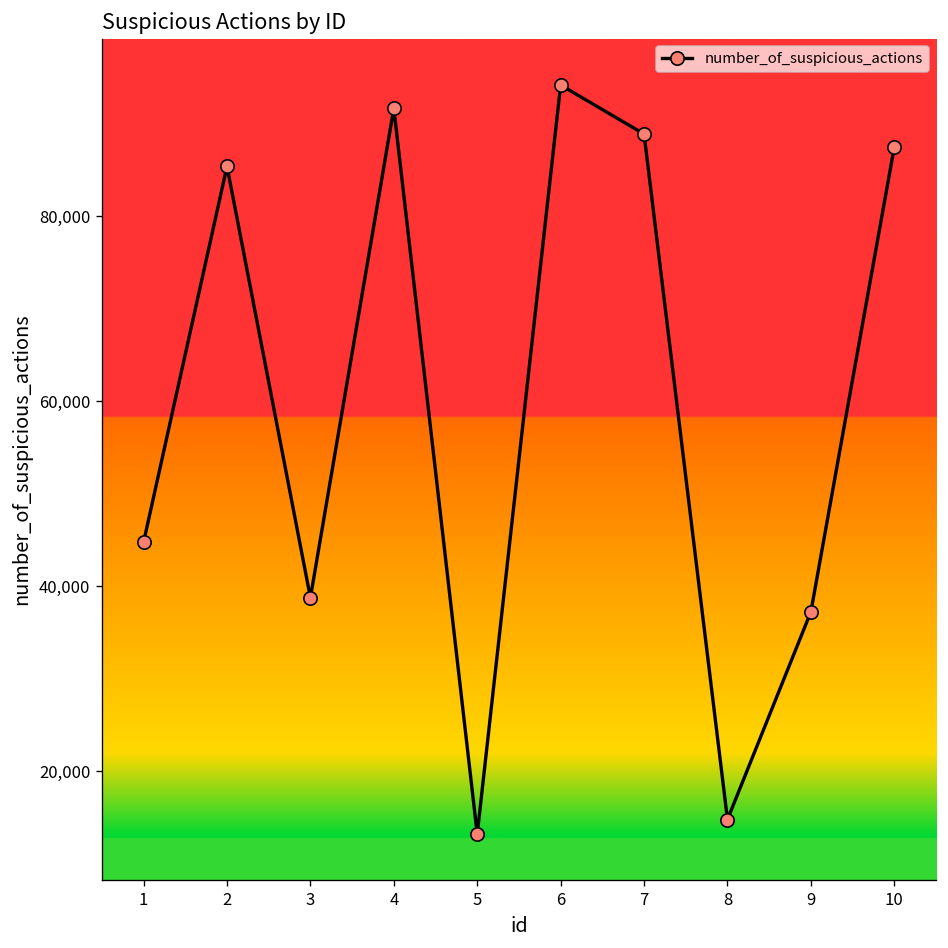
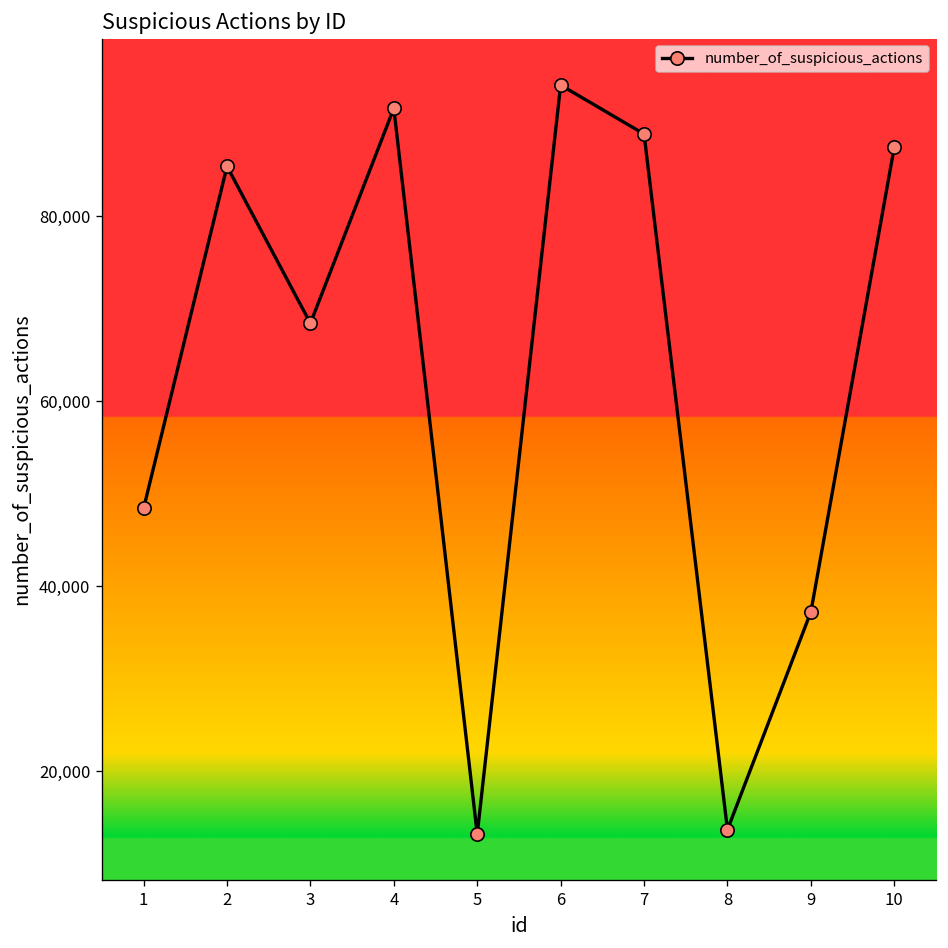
  {
-   "1": "45,000",
+   "1": "48,000",
    "2": "85,000",
-   "3": "39,000",
+   "3": "68,000",
    "4": "92,000",
    "5": "13,000",
    "6": "94,000",
    "7": "89,000",
-   "8": "15,000",
+   "8": "14,000",
    "9": "37,000",
    "10": "87,000"
  }
